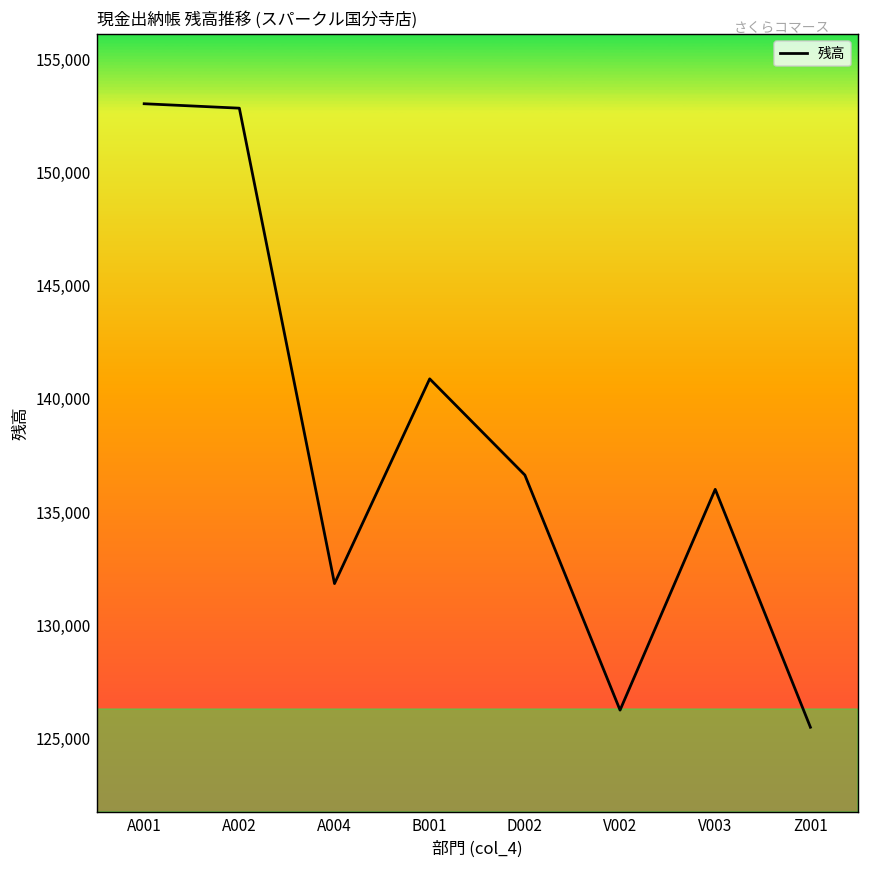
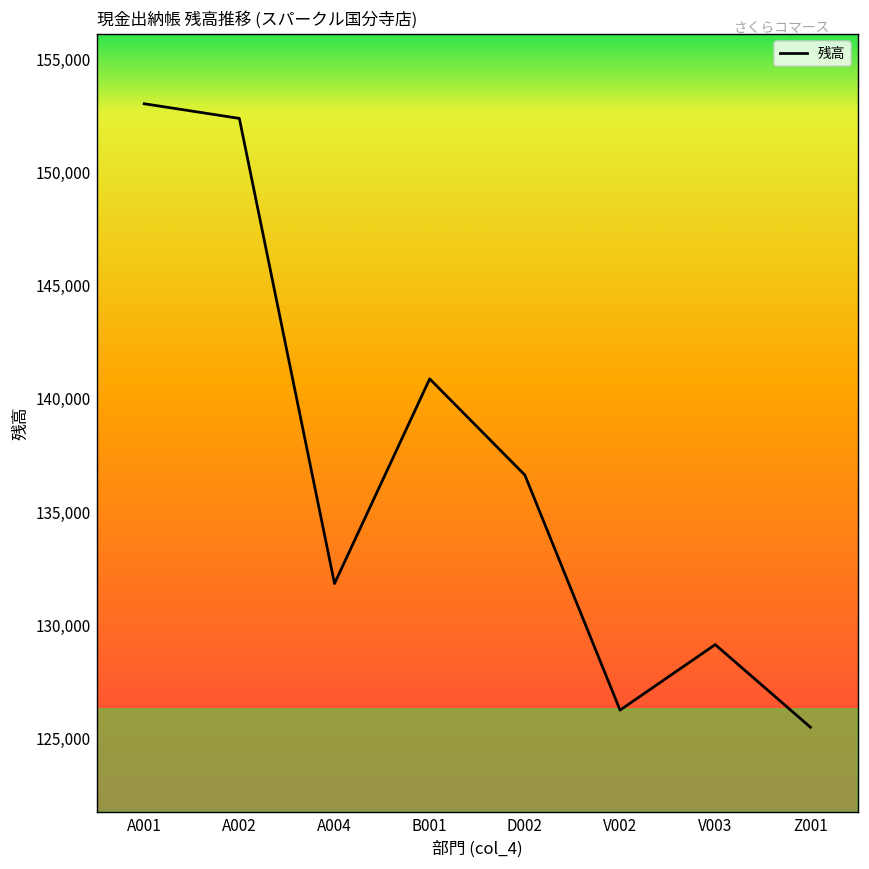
  {
    "A001": "153,000",
-   "A002": "152,800",
+   "A002": "152,400",
    "A004": "131,800",
    "B001": "140,900",
    "D002": "136,600",
-   "V003": "136,000"
+   "V003": "129,100"
  }
